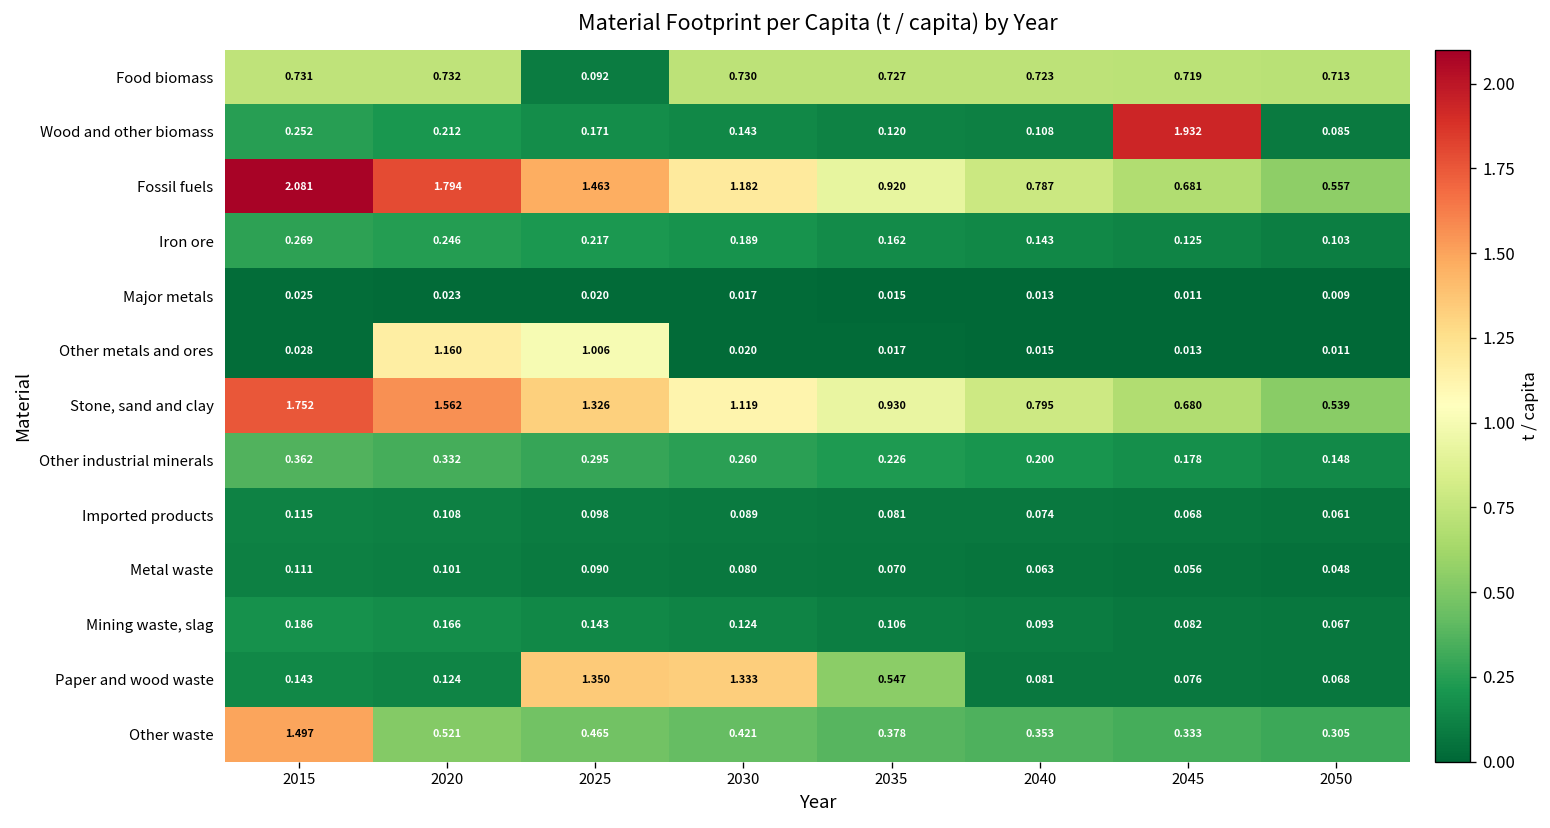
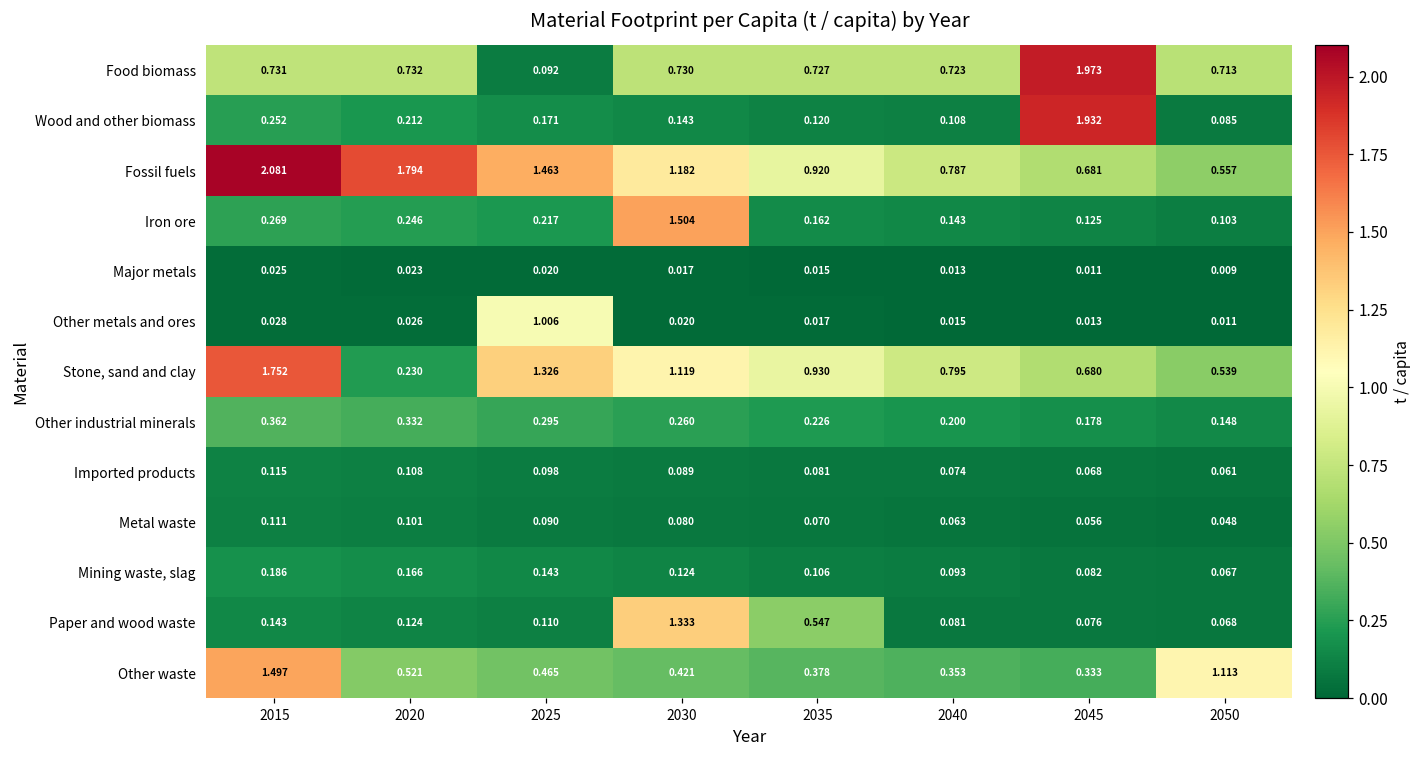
  {
    "Food biomass": {
      "2015": 0.731,
      "2020": 0.732,
      "2025": 0.092,
      "2030": 0.730,
      "2035": 0.727,
      "2040": 0.723,
-     "2045": 0.719,
+     "2045": 1.973,
      "2050": 0.713
    },
    "Wood and other biomass": {
      "2015": 0.252,
      "2020": 0.212,
      "2025": 0.171,
      "2030": 0.143,
      "2035": 0.120,
      "2040": 0.108,
      "2045": 1.932,
      "2050": 0.085
    },
    "Fossil fuels": {
      "2015": 2.081,
      "2020": 1.794,
      "2025": 1.463,
      "2030": 1.182,
      "2035": 0.920,
      "2040": 0.787,
      "2045": 0.681,
      "2050": 0.557
    },
    "Iron ore": {
      "2015": 0.269,
      "2020": 0.246,
      "2025": 0.217,
-     "2030": 0.189,
+     "2030": 1.504,
      "2035": 0.162,
      "2040": 0.143,
      "2045": 0.125,
      "2050": 0.103
    },
    "Major metals": {
      "2015": 0.025,
      "2020": 0.023,
      "2025": 0.020,
      "2030": 0.017,
      "2035": 0.015,
      "2040": 0.013,
      "2045": 0.011,
      "2050": 0.009
    },
    "Other metals and ores": {
      "2015": 0.028,
-     "2020": 1.160,
+     "2020": 0.026,
      "2025": 1.006,
      "2030": 0.020,
      "2035": 0.017,
      "2040": 0.015,
      "2045": 0.013,
      "2050": 0.011
    },
    "Stone, sand and clay": {
      "2015": 1.752,
-     "2020": 1.562,
+     "2020": 0.230,
      "2025": 1.326,
      "2030": 1.119,
      "2035": 0.930,
      "2040": 0.795,
      "2045": 0.680,
      "2050": 0.539
    },
    "Other industrial minerals": {
      "2015": 0.362,
      "2020": 0.332,
      "2025": 0.295,
      "2030": 0.260,
      "2035": 0.226,
      "2040": 0.200,
      "2045": 0.178,
      "2050": 0.148
    },
    "Imported products": {
      "2015": 0.115,
      "2020": 0.108,
      "2025": 0.098,
      "2030": 0.089,
      "2035": 0.081,
      "2040": 0.074,
      "2045": 0.068,
      "2050": 0.061
    },
    "Metal waste": {
      "2015": 0.111,
      "2020": 0.101,
      "2025": 0.090,
      "2030": 0.080,
      "2035": 0.070,
      "2040": 0.063,
      "2045": 0.056,
      "2050": 0.048
    },
    "Mining waste, slag": {
      "2015": 0.186,
      "2020": 0.166,
      "2025": 0.143,
      "2030": 0.124,
      "2035": 0.106,
      "2040": 0.093,
      "2045": 0.082,
      "2050": 0.067
    },
    "Paper and wood waste": {
      "2015": 0.143,
      "2020": 0.124,
-     "2025": 1.350,
+     "2025": 0.110,
      "2030": 1.333,
      "2035": 0.547,
      "2040": 0.081,
      "2045": 0.076,
      "2050": 0.068
    },
    "Other waste": {
      "2015": 1.497,
      "2020": 0.521,
      "2025": 0.465,
      "2030": 0.421,
      "2035": 0.378,
      "2040": 0.353,
      "2045": 0.333,
-     "2050": 0.305
+     "2050": 1.113
    }
  }
